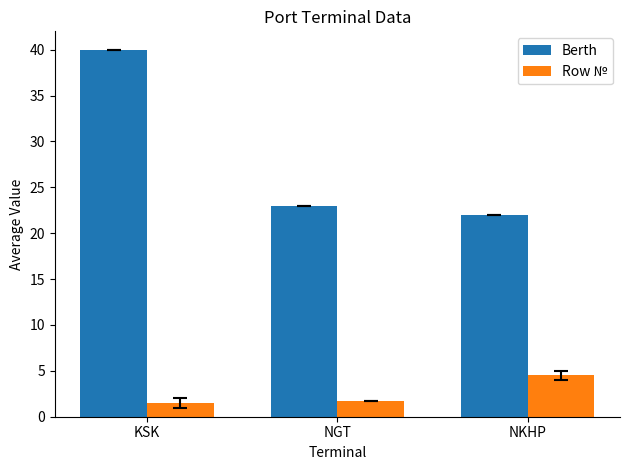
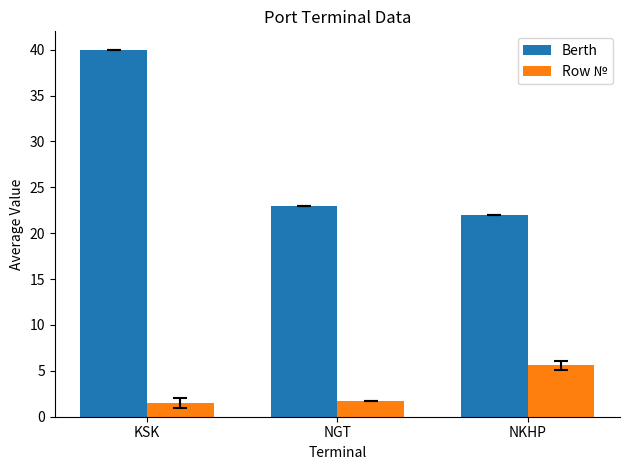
  {
    "Row №": {
      "KSK": 2,
      "NGT": 2,
-     "NKHP": 5
+     "NKHP": 6
    }
  }
